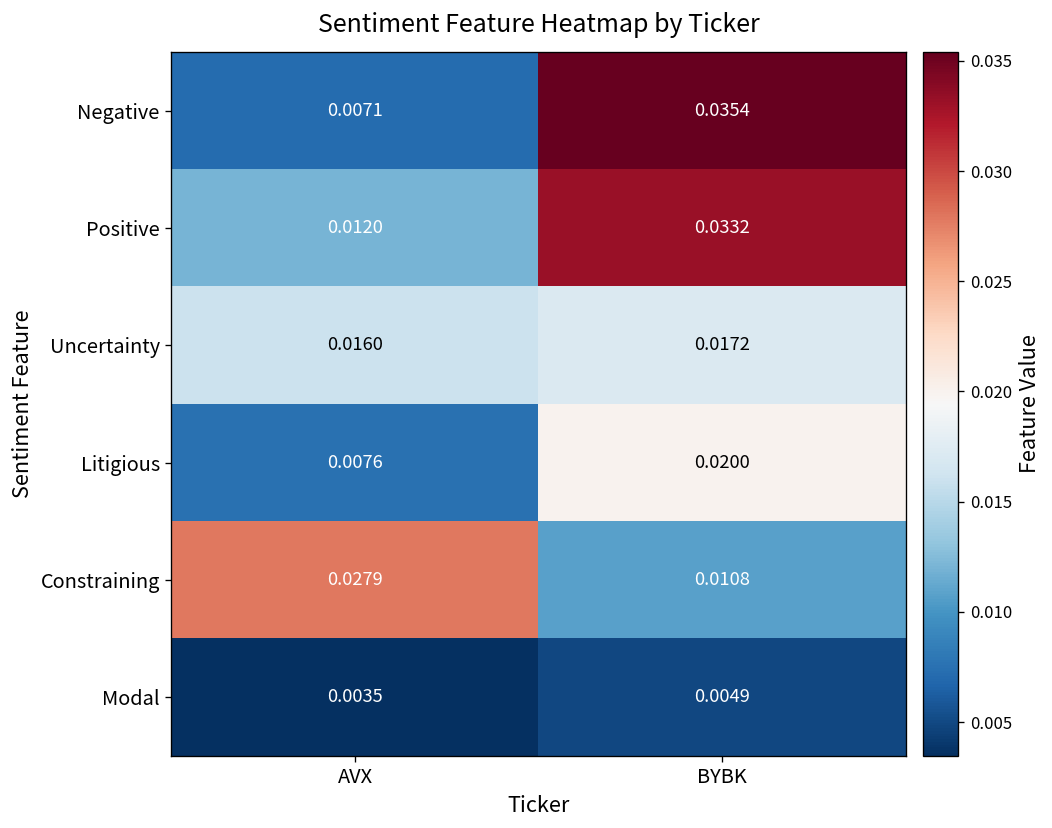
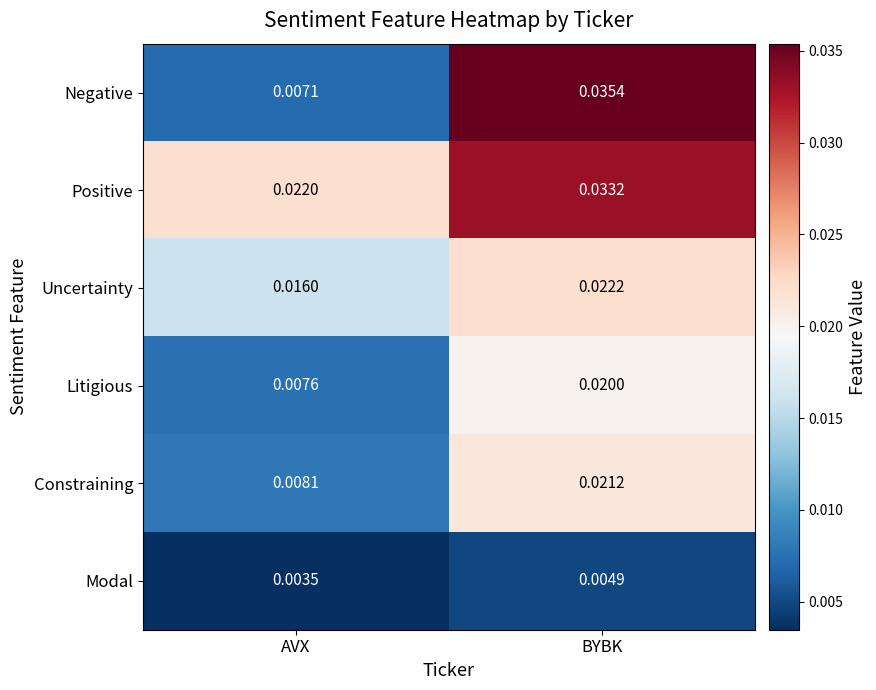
  {
    "Negative": {
      "AVX": 0.0071,
      "BYBK": 0.0354
    },
    "Positive": {
-     "AVX": 0.0120,
+     "AVX": 0.0220,
      "BYBK": 0.0332
    },
    "Uncertainty": {
      "AVX": 0.0160,
-     "BYBK": 0.0172
+     "BYBK": 0.0222
    },
    "Litigious": {
      "AVX": 0.0076,
      "BYBK": 0.0200
    },
    "Constraining": {
-     "AVX": 0.0279,
-     "BYBK": 0.0108
+     "AVX": 0.0081,
+     "BYBK": 0.0212
    },
    "Modal": {
      "AVX": 0.0035,
      "BYBK": 0.0049
    }
  }
